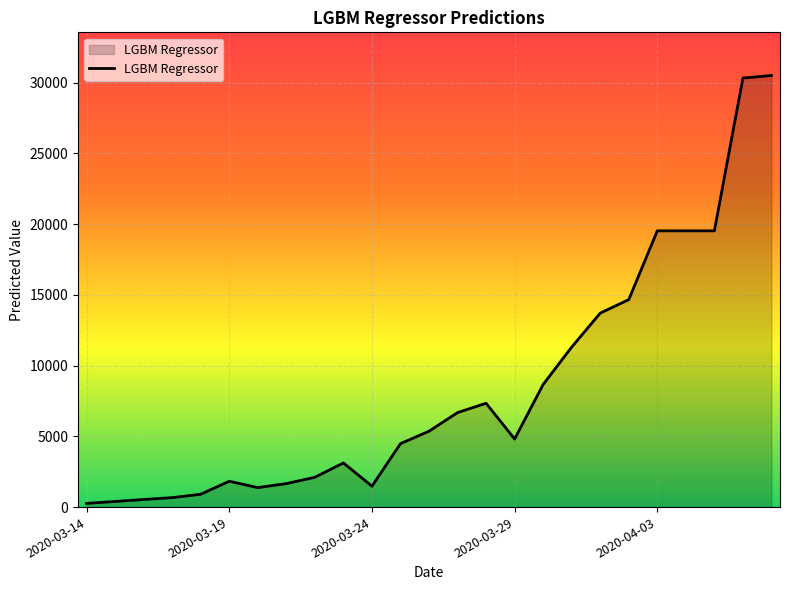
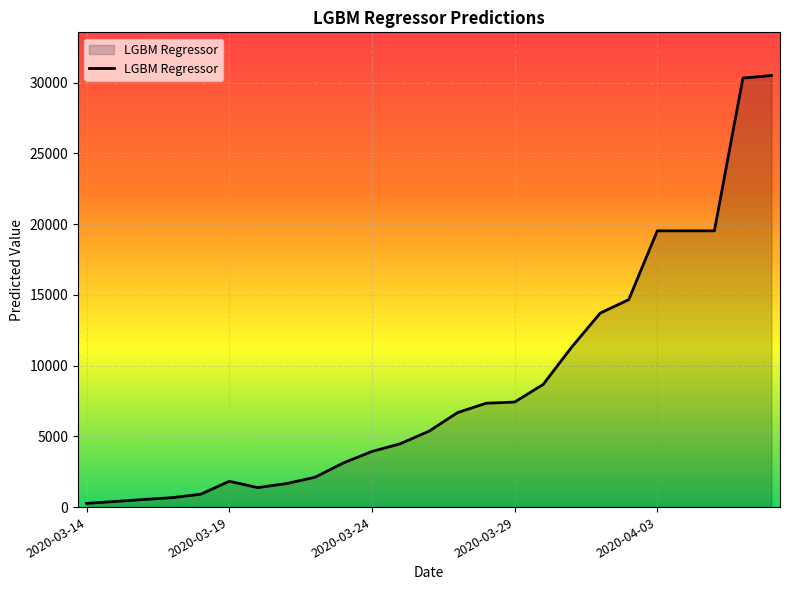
  {
    "2020-03-14": 300,
    "2020-03-19": 1800,
-   "2020-03-24": 1500,
-   "2020-03-29": 4800,
+   "2020-03-24": 3900,
+   "2020-03-29": 7400,
    "2020-04-03": 19500
  }
